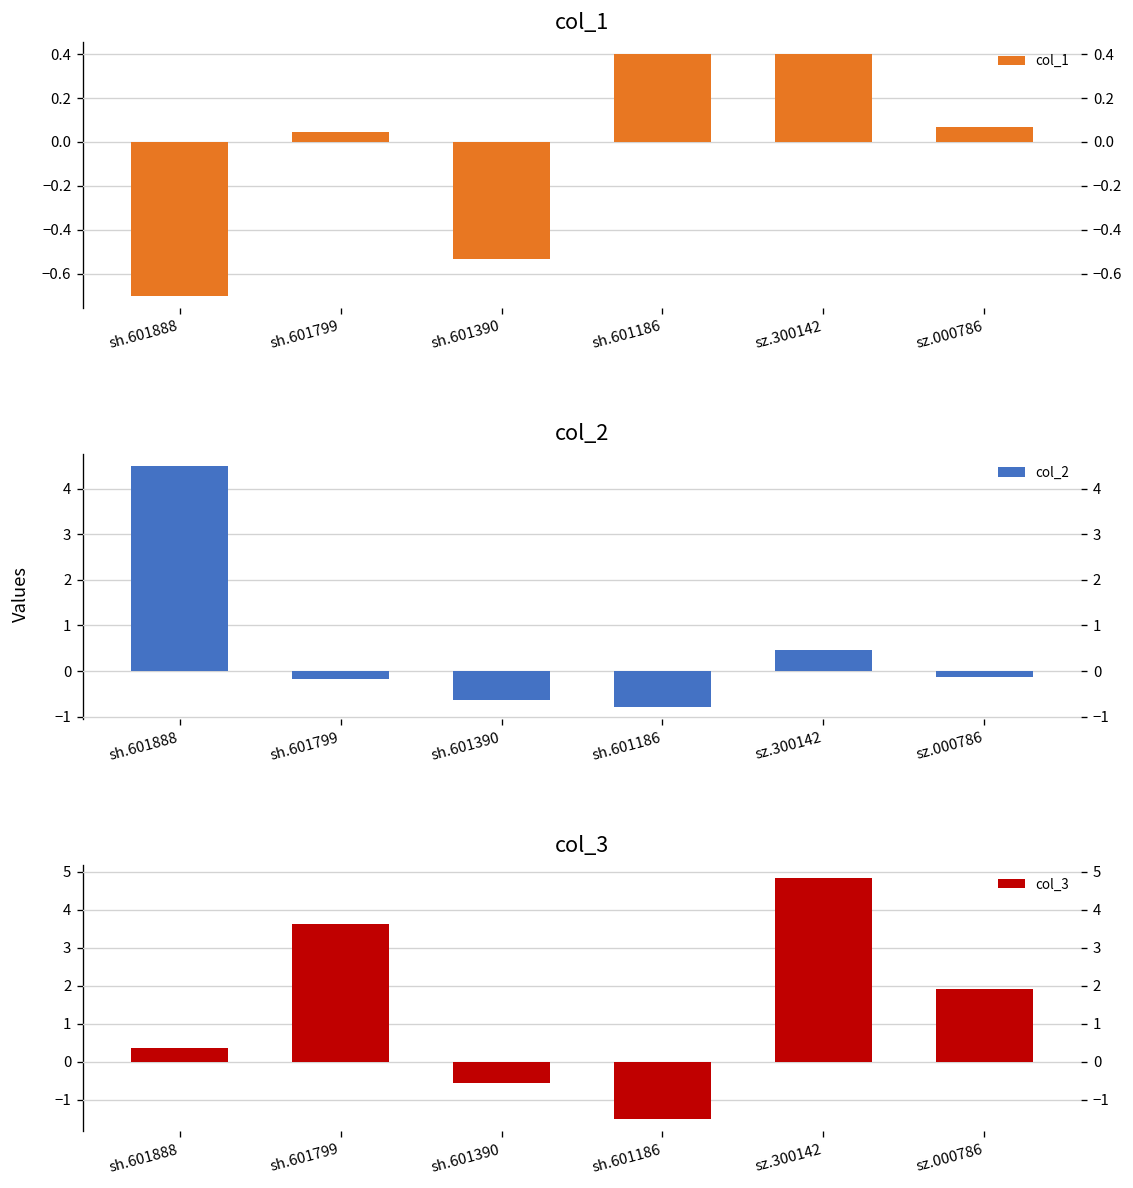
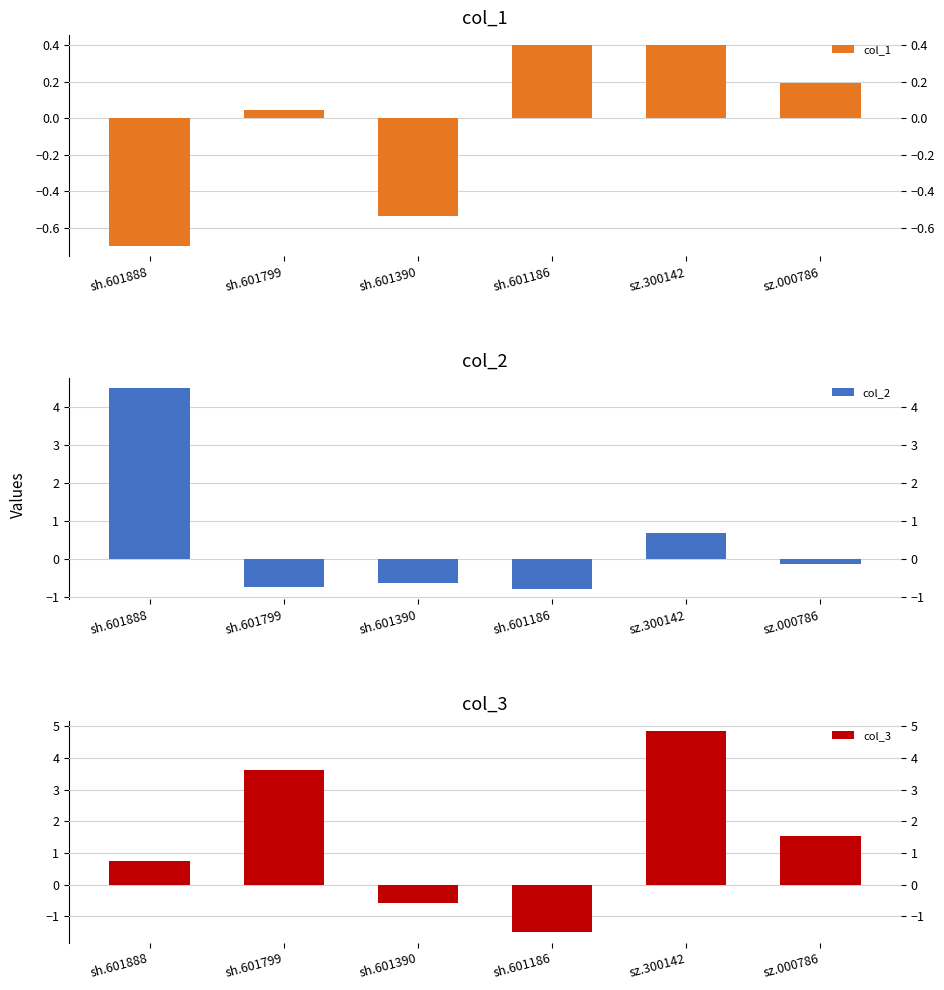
  {
    "col_1": {
      "sh.601888": -0.70,
      "sh.601799": 0.05,
      "sh.601390": -0.54,
      "sh.601186": 0.40,
      "sz.300142": 0.40,
-     "sz.000786": 0.07
+     "sz.000786": 0.19
    },
    "col_2": {
      "sh.601888": 4.5,
-     "sh.601799": -0.2,
+     "sh.601799": -0.7,
      "sh.601390": -0.6,
      "sh.601186": -0.8,
-     "sz.300142": 0.5,
+     "sz.300142": 0.7,
      "sz.000786": -0.1
    },
    "col_3": {
-     "sh.601888": 0.4,
+     "sh.601888": 0.7,
      "sh.601799": 3.6,
      "sh.601390": -0.6,
      "sh.601186": -1.5,
      "sz.300142": 4.8,
-     "sz.000786": 1.9
+     "sz.000786": 1.5
    }
  }
